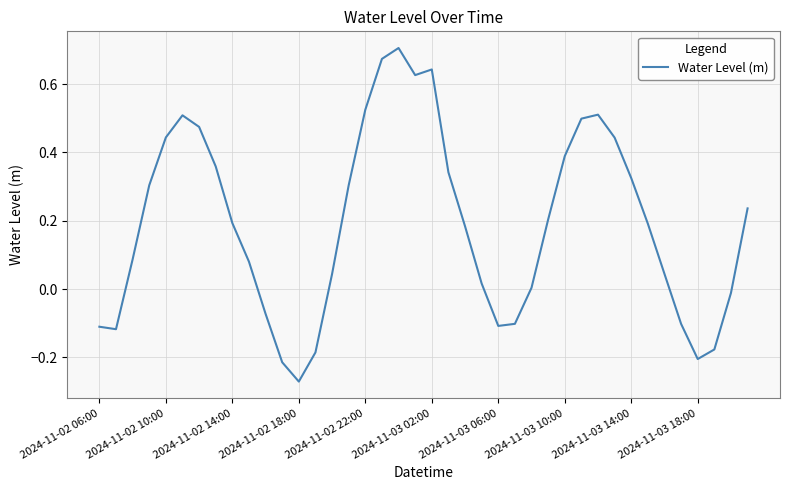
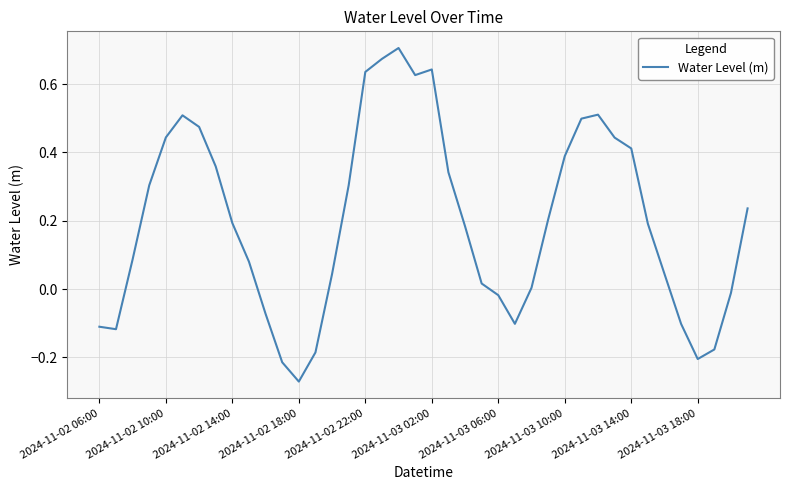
  {
    "2024-11-02 06:00": -0.11,
    "2024-11-02 10:00": 0.44,
    "2024-11-02 14:00": 0.19,
    "2024-11-02 18:00": -0.27,
-   "2024-11-02 22:00": 0.52,
+   "2024-11-02 22:00": 0.64,
    "2024-11-03 02:00": 0.64,
-   "2024-11-03 06:00": -0.11,
+   "2024-11-03 06:00": -0.02,
    "2024-11-03 10:00": 0.39,
-   "2024-11-03 14:00": 0.32,
+   "2024-11-03 14:00": 0.41,
    "2024-11-03 18:00": -0.20
  }
